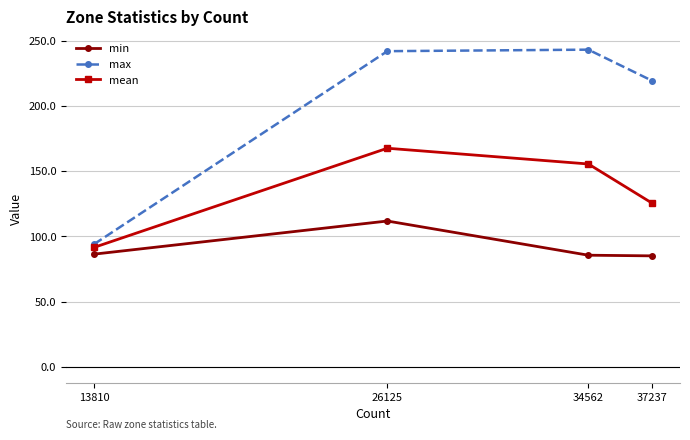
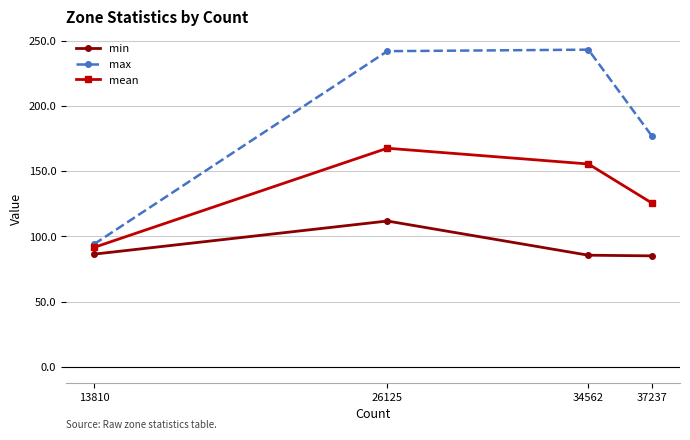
  {
    "max": {
      "13810": 94,
      "26125": 242,
      "34562": 243,
-     "37237": 219
+     "37237": 177
    }
  }
